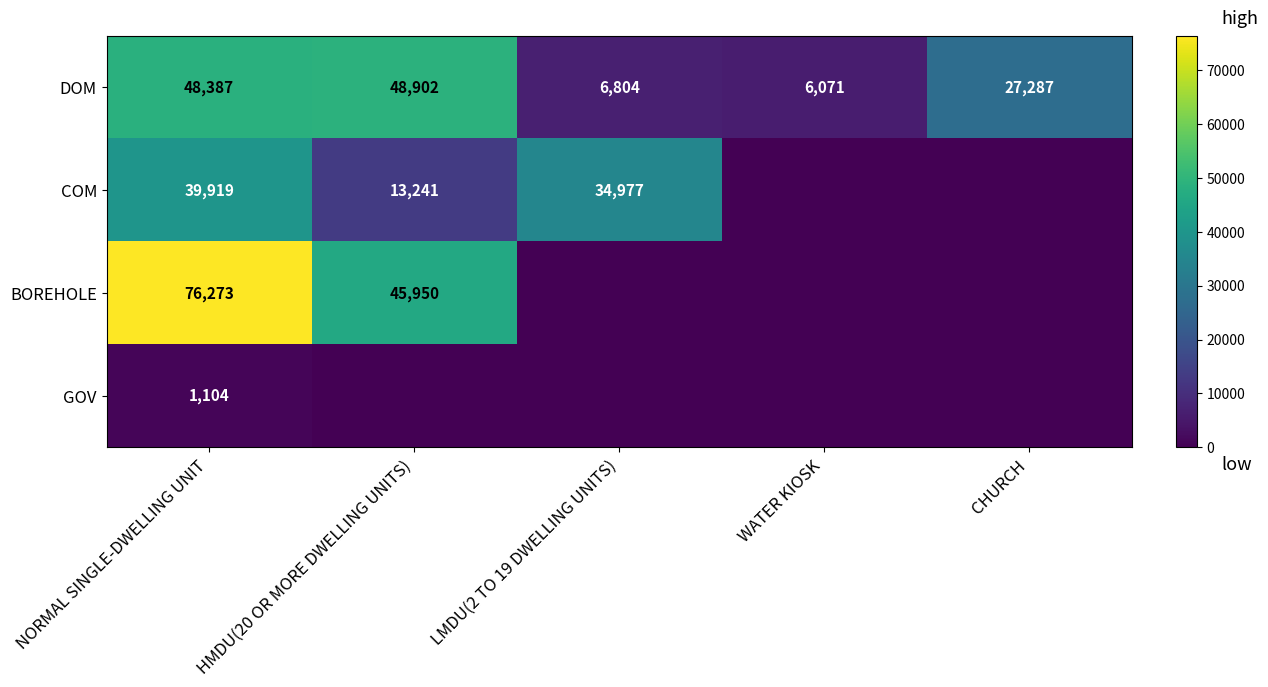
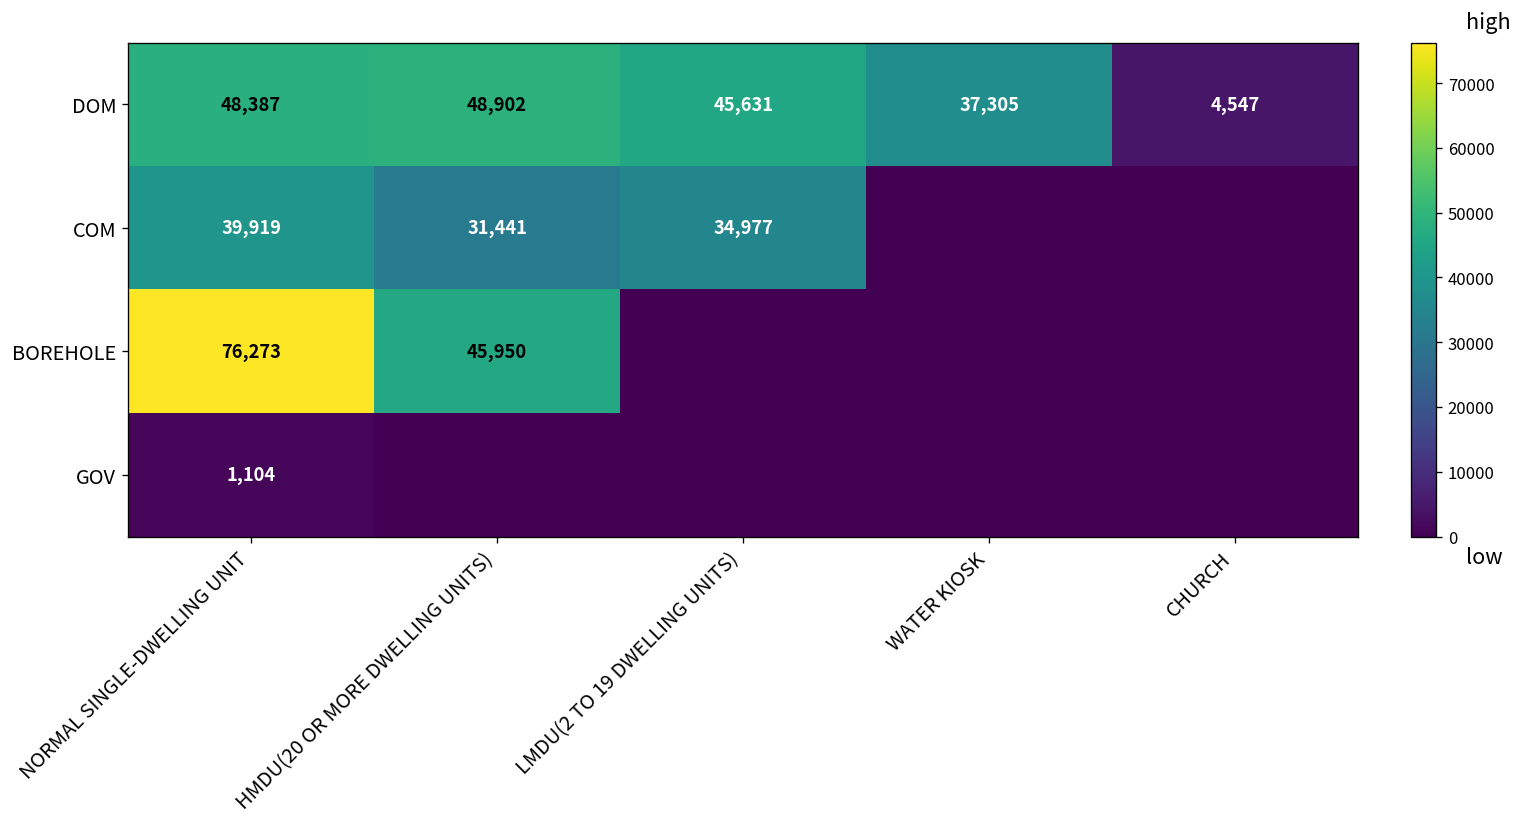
  {
    "DOM": {
      "NORMAL SINGLE-DWELLING UNIT": "48,387",
      "HMDU(20 OR MORE DWELLING UNITS)": "48,902",
-     "LMDU(2 TO 19 DWELLING UNITS)": "6,804",
-     "WATER KIOSK": "6,071",
-     "CHURCH": "27,287"
+     "LMDU(2 TO 19 DWELLING UNITS)": "45,631",
+     "WATER KIOSK": "37,305",
+     "CHURCH": "4,547"
    },
    "COM": {
      "NORMAL SINGLE-DWELLING UNIT": "39,919",
-     "HMDU(20 OR MORE DWELLING UNITS)": "13,241",
+     "HMDU(20 OR MORE DWELLING UNITS)": "31,441",
      "LMDU(2 TO 19 DWELLING UNITS)": "34,977"
    },
    "BOREHOLE": {
      "NORMAL SINGLE-DWELLING UNIT": "76,273",
      "HMDU(20 OR MORE DWELLING UNITS)": "45,950"
    },
    "GOV": {
      "NORMAL SINGLE-DWELLING UNIT": "1,104"
    }
  }
